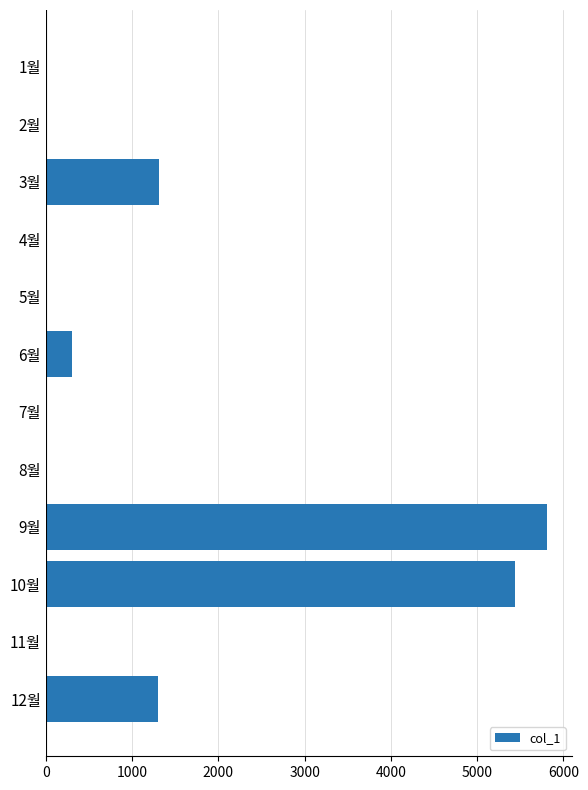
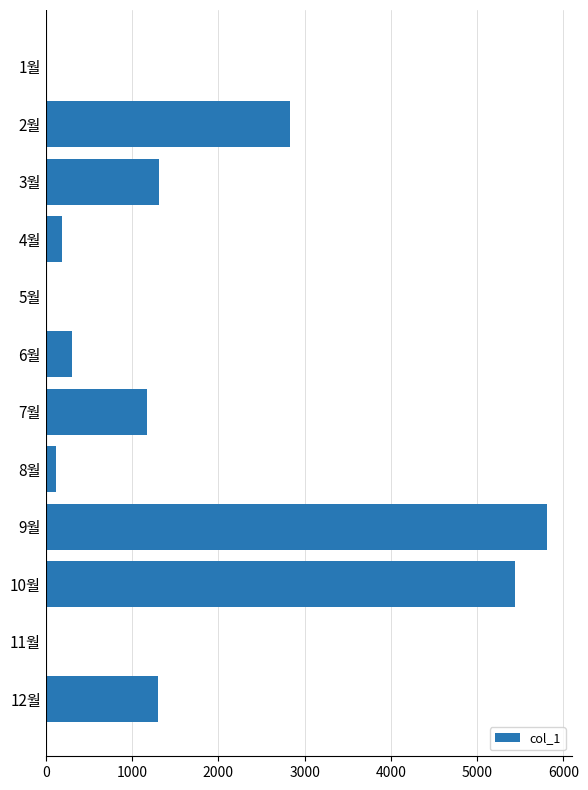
  {
    "1월": 0,
-   "2월": 0,
+   "2월": 2800,
    "3월": 1300,
-   "4월": 0,
+   "4월": 200,
    "5월": 0,
    "6월": 300,
-   "7월": 0,
-   "8월": 0,
+   "7월": 1200,
+   "8월": 100,
    "9월": 5800,
    "10월": 5400,
    "11월": 0,
    "12월": 1300
  }
